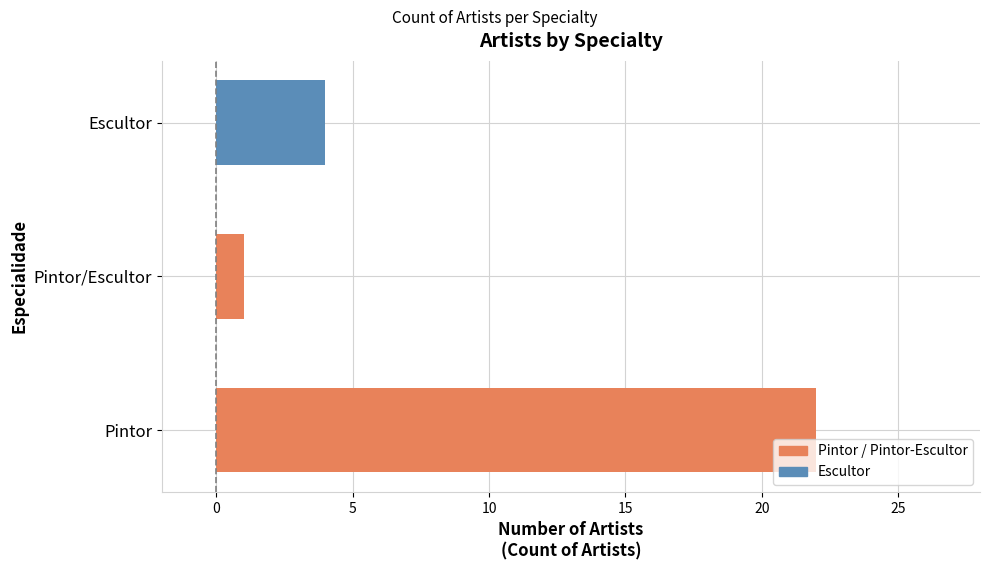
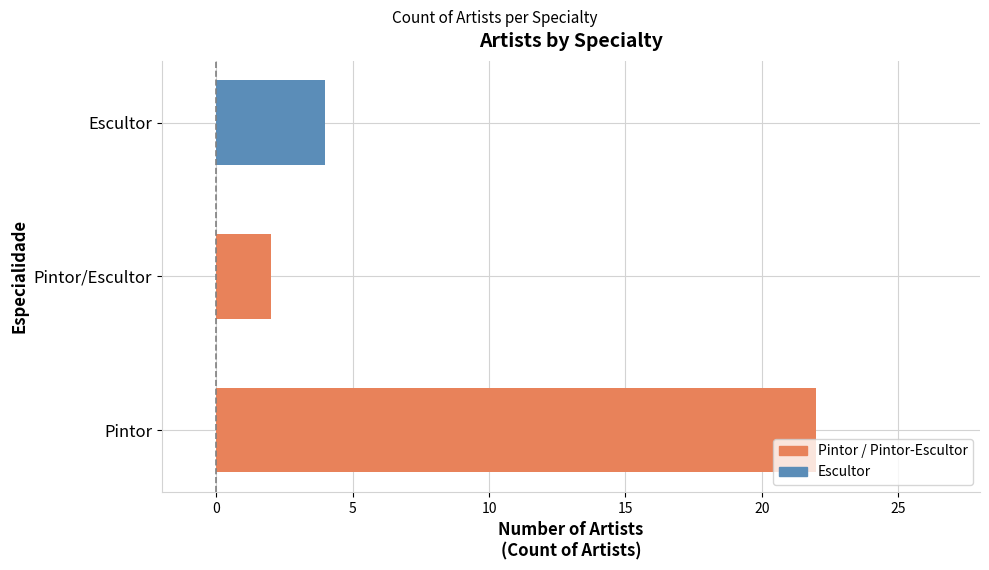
  {
    "Escultor": 4,
-   "Pintor/Escultor": 1,
+   "Pintor/Escultor": 2,
    "Pintor": 22
  }
